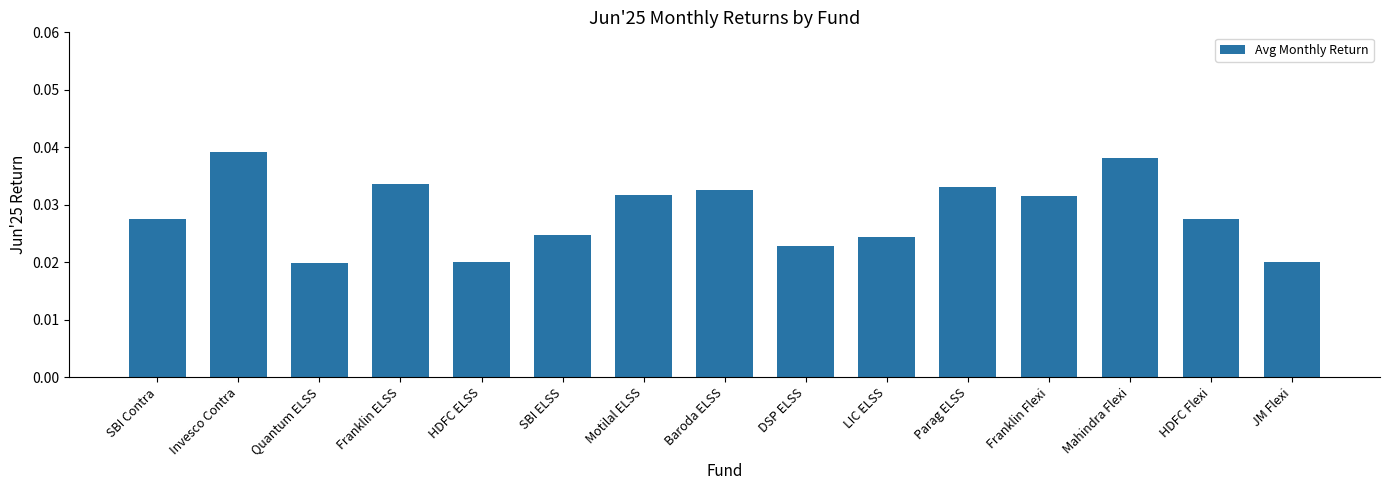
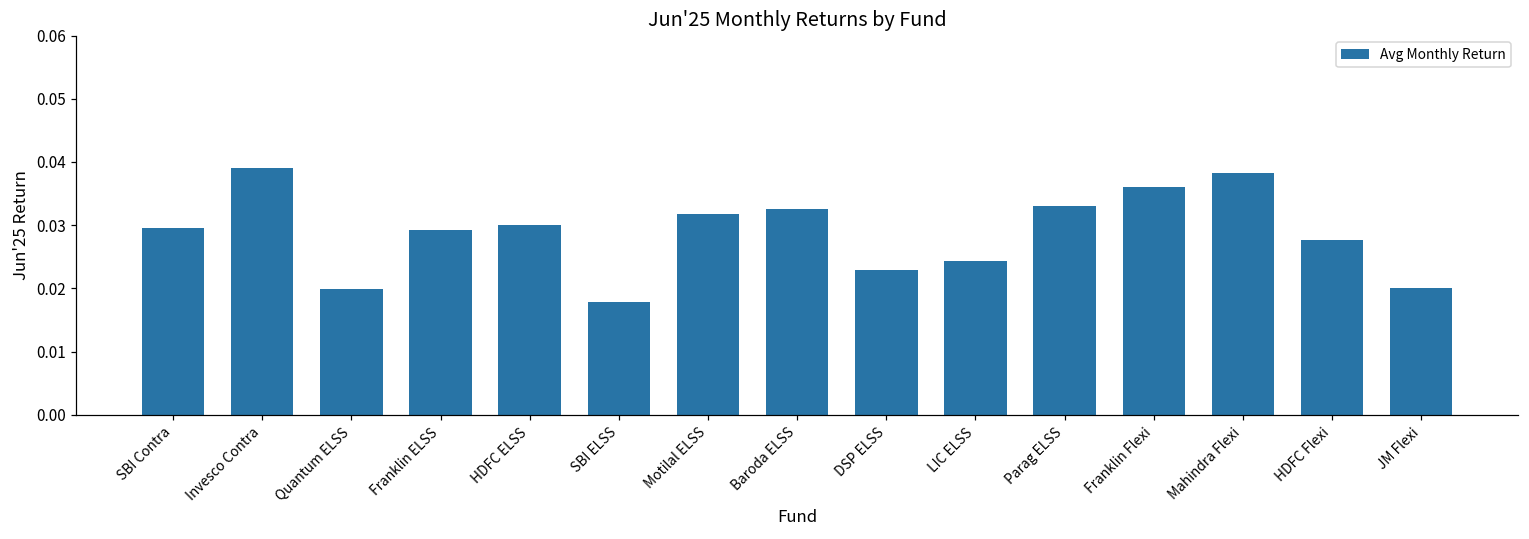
  {
-   "SBI Contra": 0.028,
+   "SBI Contra": 0.030,
    "Invesco Contra": 0.039,
    "Quantum ELSS": 0.020,
-   "Franklin ELSS": 0.034,
-   "HDFC ELSS": 0.02,
-   "SBI ELSS": 0.025,
+   "Franklin ELSS": 0.029,
+   "HDFC ELSS": 0.03,
+   "SBI ELSS": 0.018,
    "Motilal ELSS": 0.032,
    "Baroda ELSS": 0.033,
    "DSP ELSS": 0.023,
    "LIC ELSS": 0.024,
    "Parag ELSS": 0.033,
-   "Franklin Flexi": 0.032,
+   "Franklin Flexi": 0.036,
    "Mahindra Flexi": 0.038,
    "HDFC Flexi": 0.028,
    "JM Flexi": 0.020
  }
